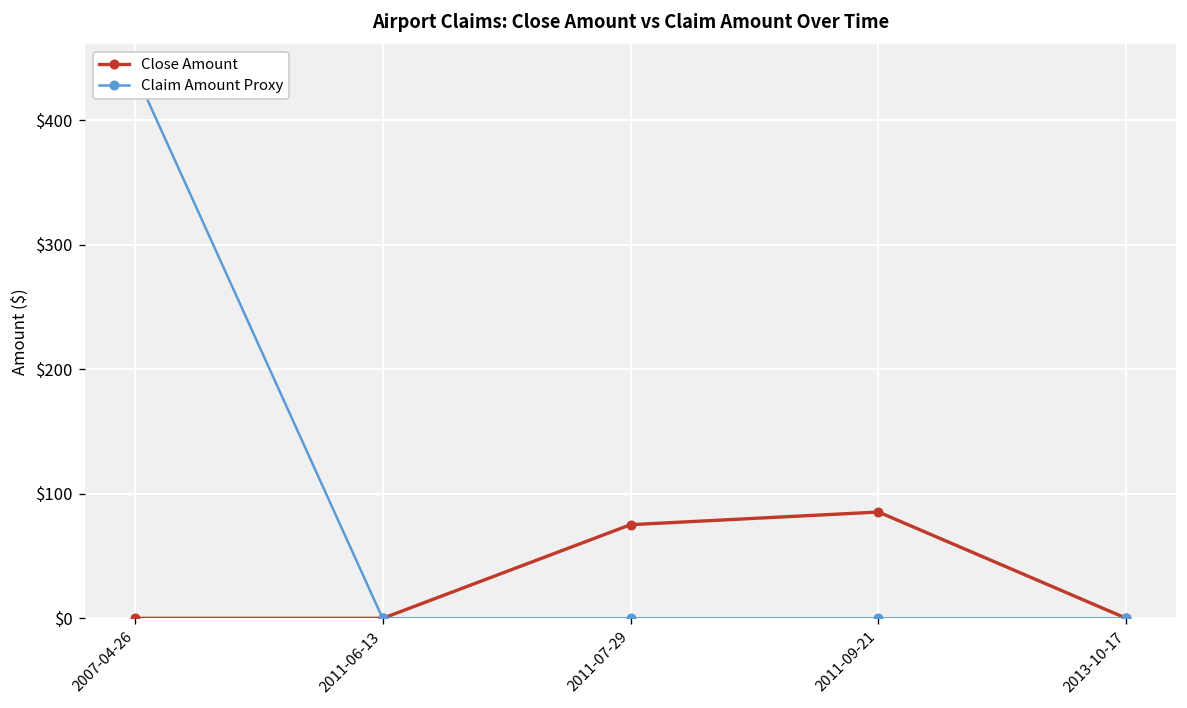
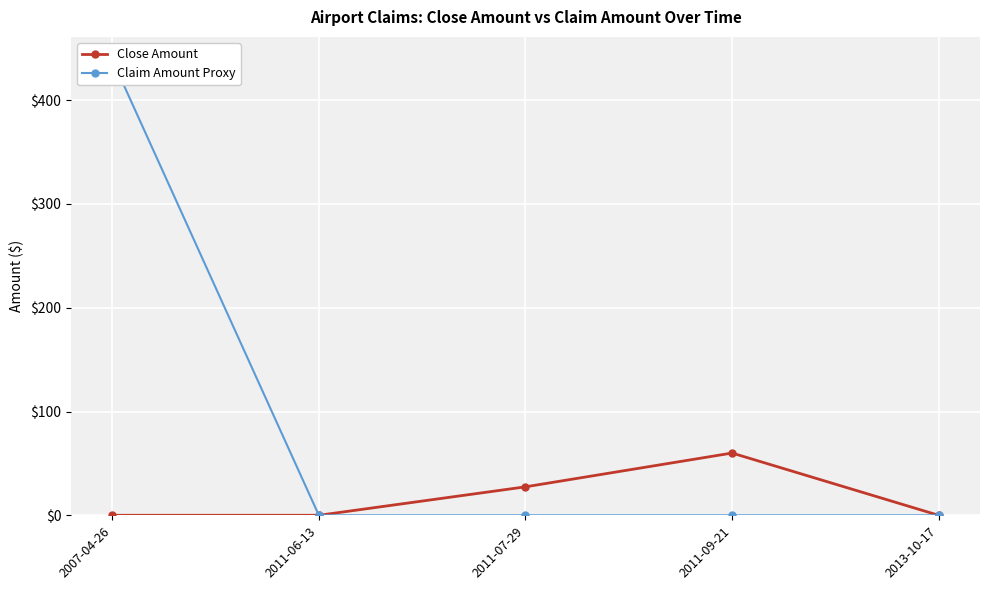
  {
    "Close Amount": {
      "2007-04-26": "$0",
-     "2011-07-29": "$75",
-     "2011-09-21": "$85"
+     "2011-07-29": "$27",
+     "2011-09-21": "$60"
    },
    "Claim Amount Proxy": {
      "2011-07-29": "$0",
      "2011-09-21": "$0"
    }
  }
